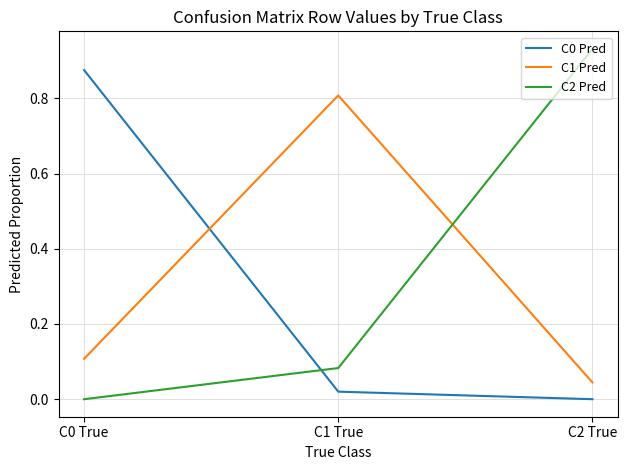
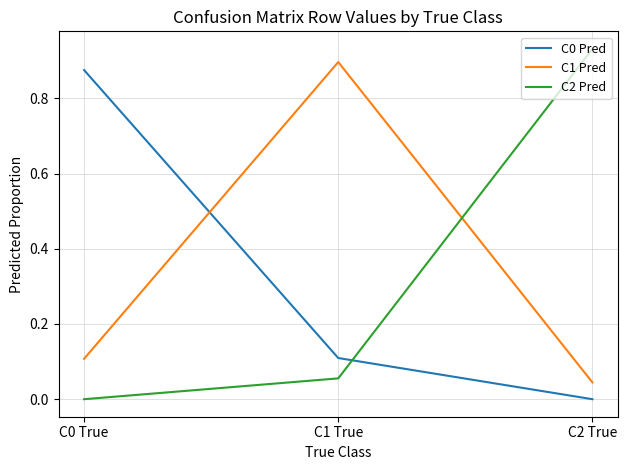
  {
    "C0 Pred": {
      "C0 True": 0.88,
-     "C1 True": 0.02,
+     "C1 True": 0.11,
      "C2 True": 0.00
    },
    "C1 Pred": {
      "C0 True": 0.11,
-     "C1 True": 0.81,
+     "C1 True": 0.90,
      "C2 True": 0.04
    },
    "C2 Pred": {
      "C0 True": 0.00,
-     "C1 True": 0.08
+     "C1 True": 0.06
    }
  }
